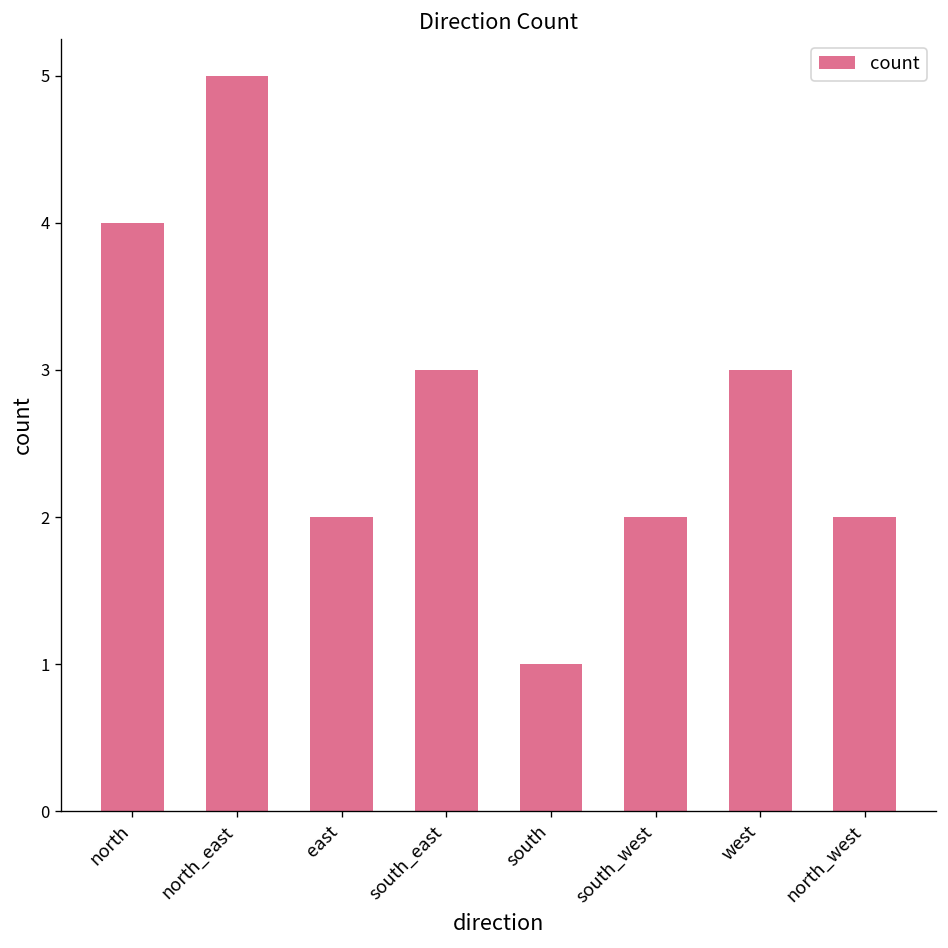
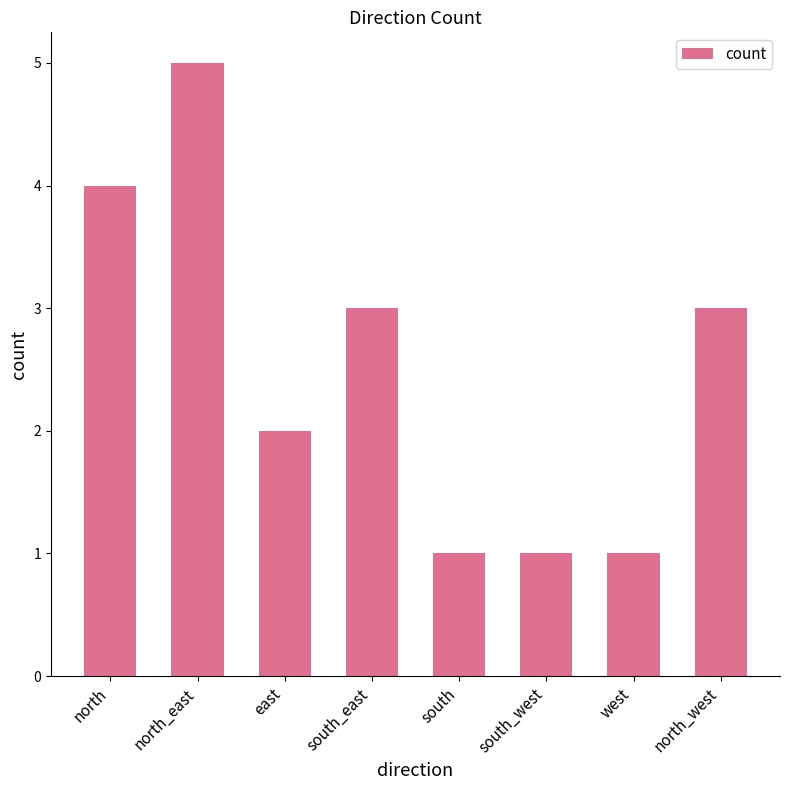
  {
    "north": 4,
    "north_east": 5,
    "east": 2,
    "south_east": 3,
    "south": 1,
-   "south_west": 2,
-   "west": 3,
-   "north_west": 2
+   "south_west": 1,
+   "west": 1,
+   "north_west": 3
  }
